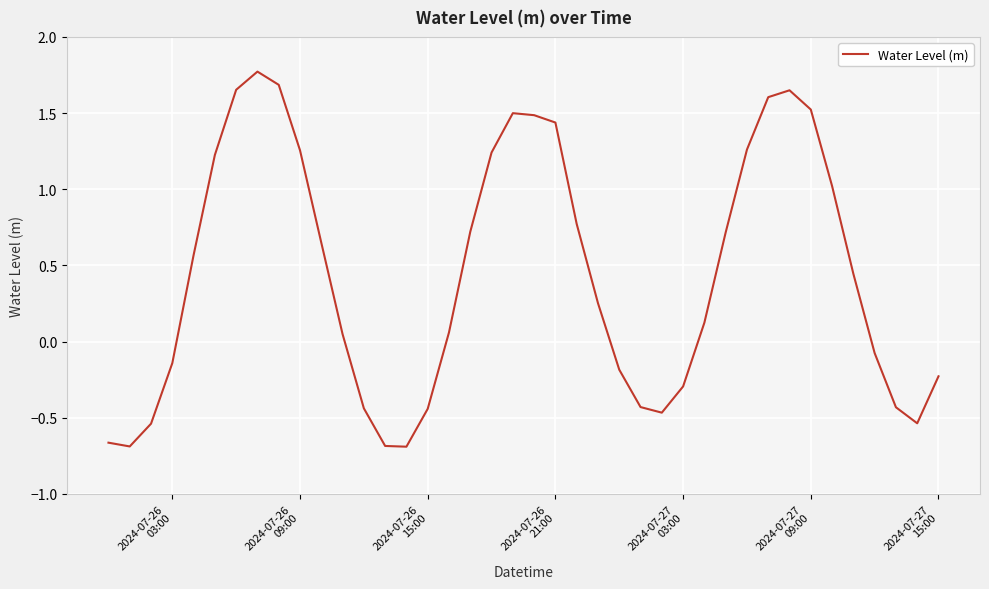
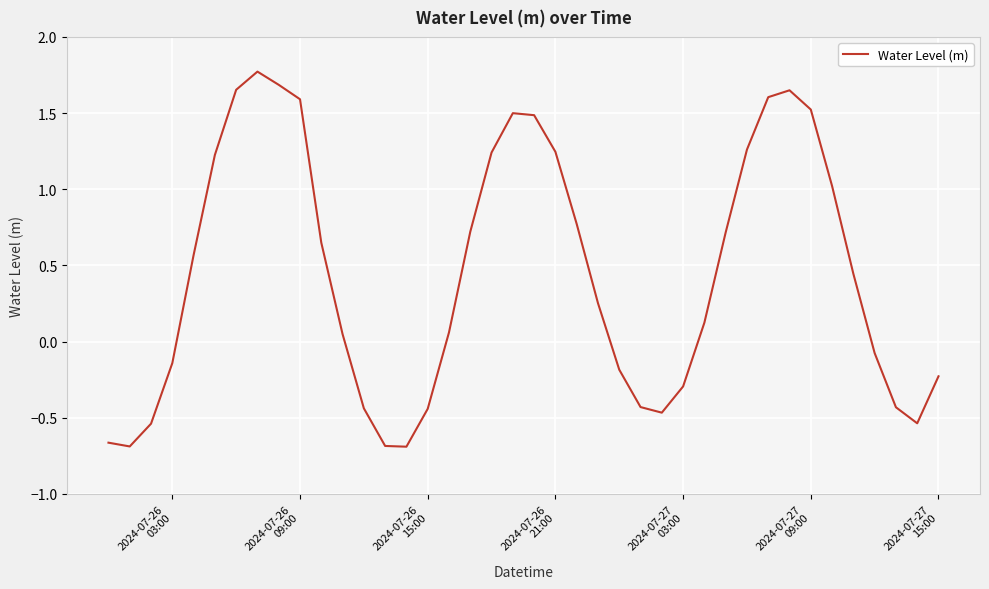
  {
    "2024-07-26 03:00": -0.14,
-   "2024-07-26 09:00": 1.26,
+   "2024-07-26 09:00": 1.59,
    "2024-07-26 15:00": -0.44,
-   "2024-07-26 21:00": 1.44,
+   "2024-07-26 21:00": 1.25,
    "2024-07-27 03:00": -0.29,
    "2024-07-27 09:00": 1.52,
    "2024-07-27 15:00": -0.23
  }
